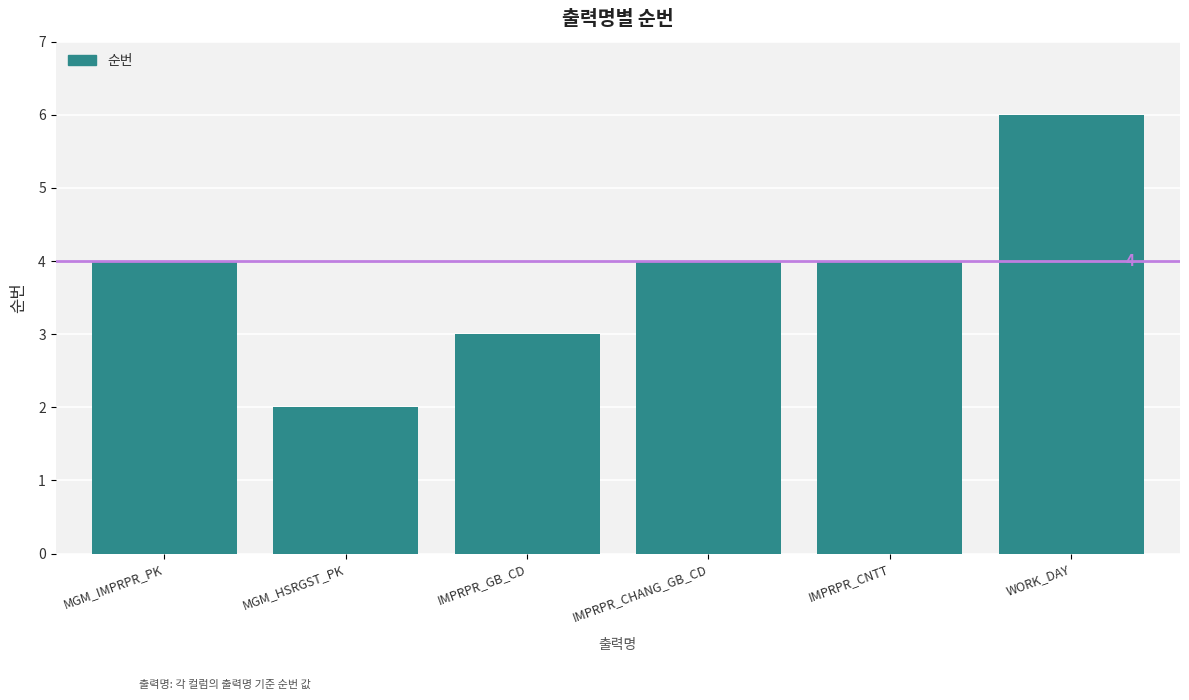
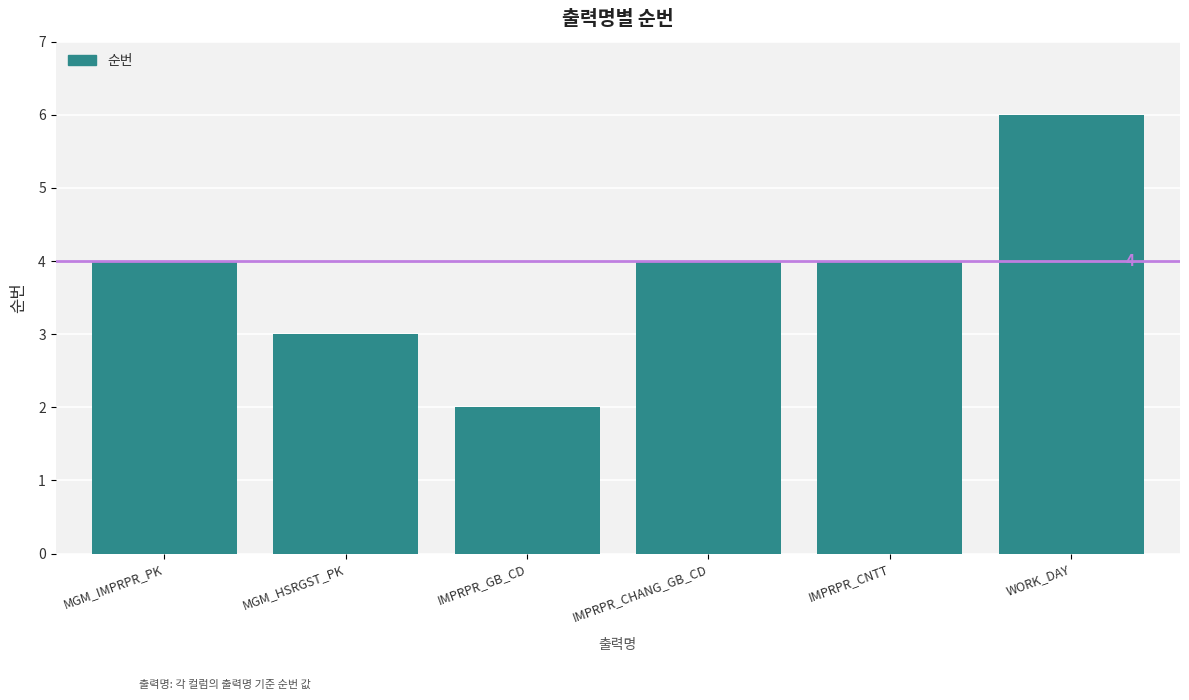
  {
    "MGM_IMPRPR_PK": 4,
-   "MGM_HSRGST_PK": 2,
-   "IMPRPR_GB_CD": 3,
+   "MGM_HSRGST_PK": 3,
+   "IMPRPR_GB_CD": 2,
    "IMPRPR_CHANG_GB_CD": 4,
    "IMPRPR_CNTT": 4
  }
